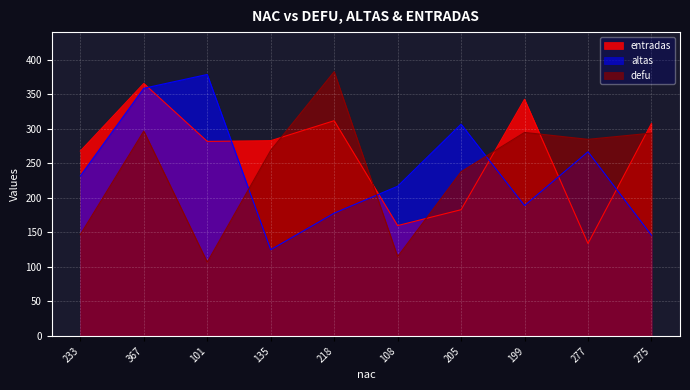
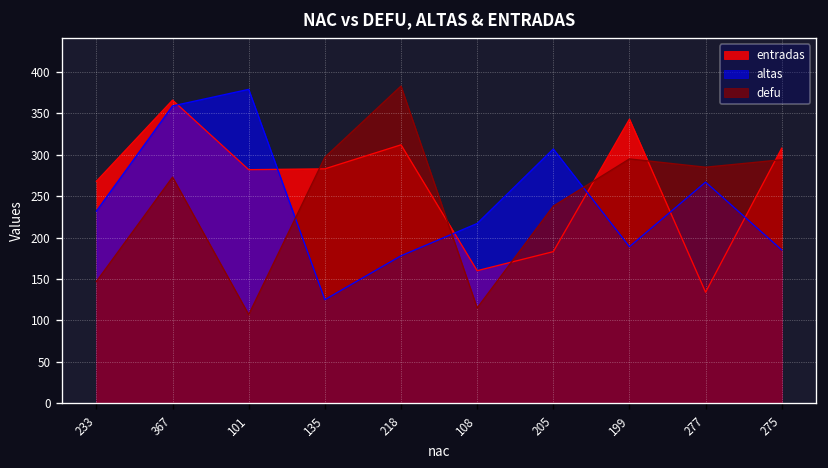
  {
    "entradas": {
      "233": 270,
      "367": 370,
      "101": 280,
      "135": 280,
      "218": 310,
      "108": 160,
      "205": 180,
      "199": 340,
      "277": 130,
      "275": 310
    },
    "altas": {
      "233": 230,
      "367": 360,
      "101": 380,
      "135": 130,
      "218": 180,
      "108": 220,
      "205": 310,
      "199": 190,
      "277": 270,
-     "275": 150
+     "275": 190
    },
    "defu": {
      "233": 150,
-     "367": 300,
+     "367": 270,
      "101": 110,
-     "135": 270,
+     "135": 300,
      "218": 380,
      "108": 120,
      "205": 240,
      "199": 300,
      "277": 290,
      "275": 290
    }
  }
